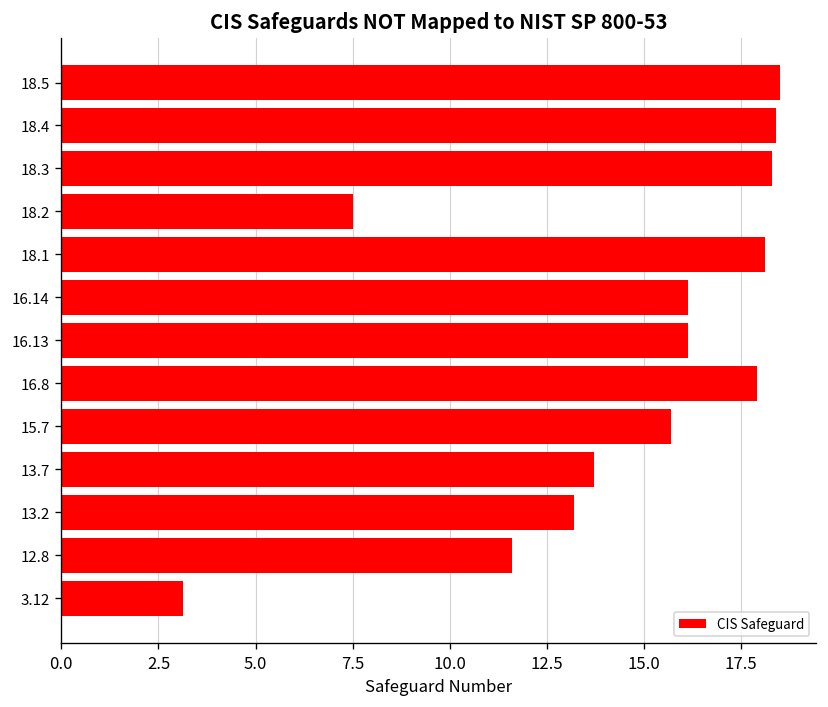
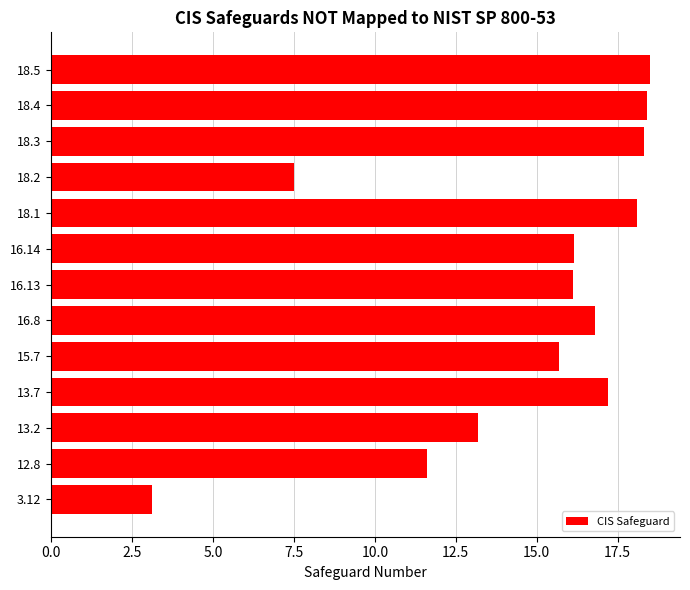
  {
    "18.5": 18.5,
    "18.4": 18.4,
    "18.3": 18.3,
    "18.2": 7.5,
    "18.1": 18.1,
    "16.14": 16.1,
    "16.13": 16.1,
-   "16.8": 17.9,
+   "16.8": 16.8,
    "15.7": 15.7,
-   "13.7": 13.7,
+   "13.7": 17.2,
    "13.2": 13.2,
    "12.8": 11.6,
    "3.12": 3.1
  }
